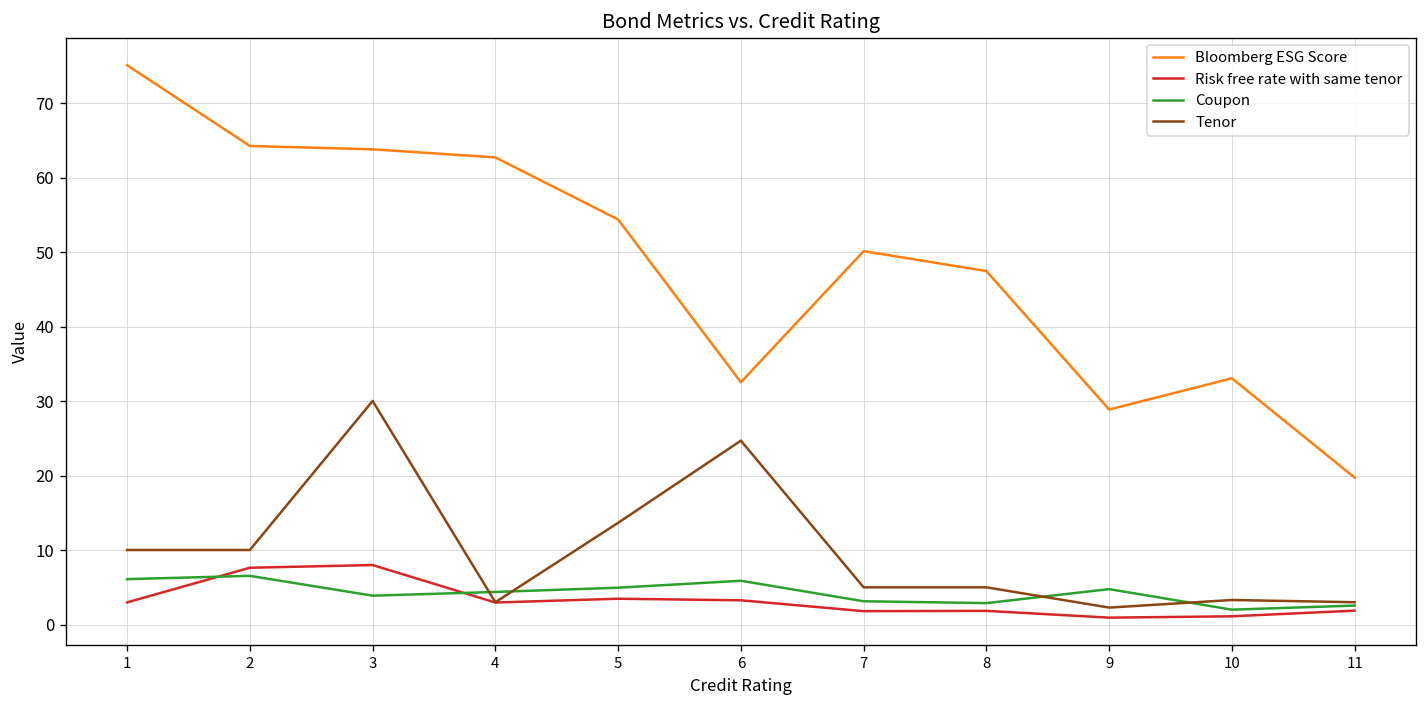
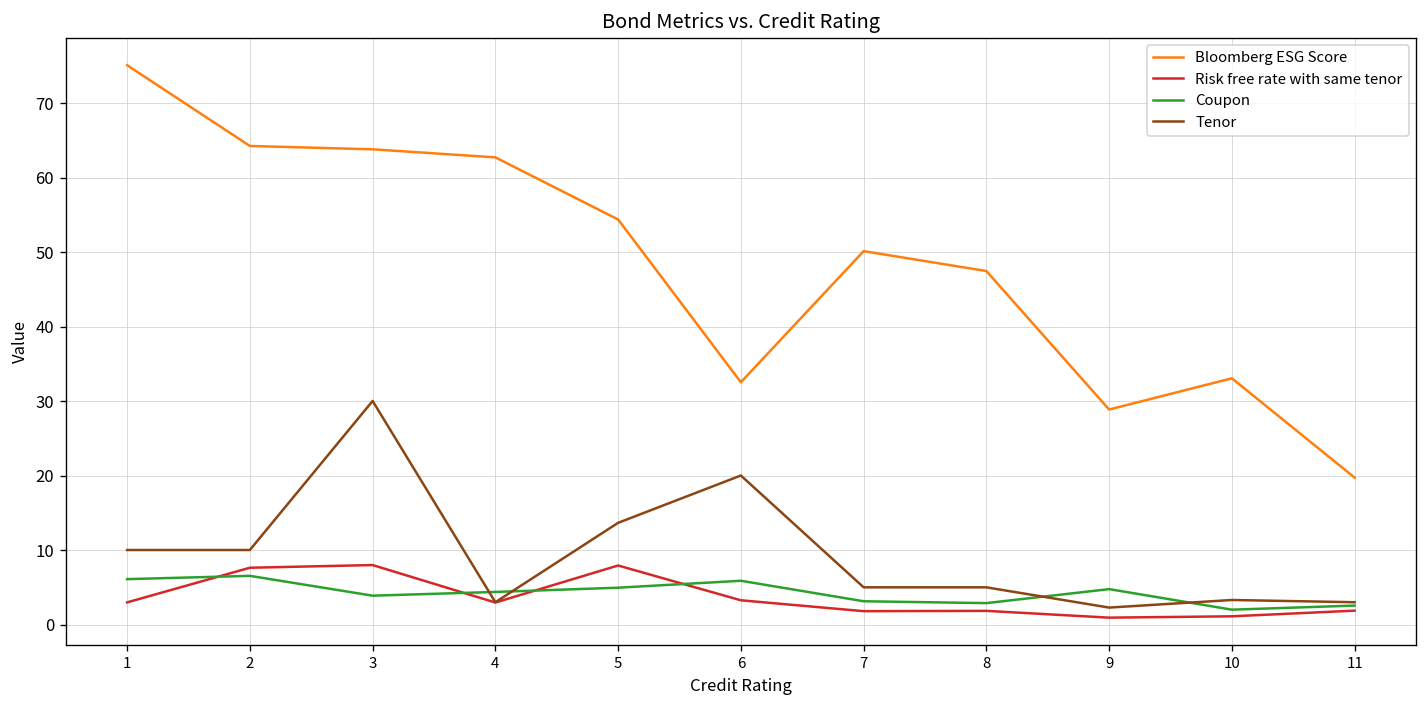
  {
    "Bloomberg ESG Score": {
      "1": 75,
      "2": 64,
      "3": 64,
      "4": 63,
      "5": 54,
      "6": 33,
      "7": 50,
      "8": 47,
      "9": 29,
      "10": 33,
      "11": 20
    },
    "Risk free rate with same tenor": {
      "1": 3,
      "2": 8,
      "3": 8,
-     "5": 3,
+     "5": 8,
      "6": 3,
      "7": 2,
      "8": 2,
      "9": 1,
      "10": 1,
      "11": 2
    },
    "Coupon": {
      "1": 6,
      "2": 7,
      "3": 4,
      "4": 4,
      "5": 5,
      "6": 6,
      "7": 3,
      "8": 3,
      "9": 5,
      "10": 2,
      "11": 3
    },
    "Tenor": {
      "1": 10,
      "2": 10,
      "3": 30,
      "5": 14,
-     "6": 25,
+     "6": 20,
      "7": 5,
      "8": 5,
      "9": 2,
      "10": 3,
      "11": 3
    }
  }
